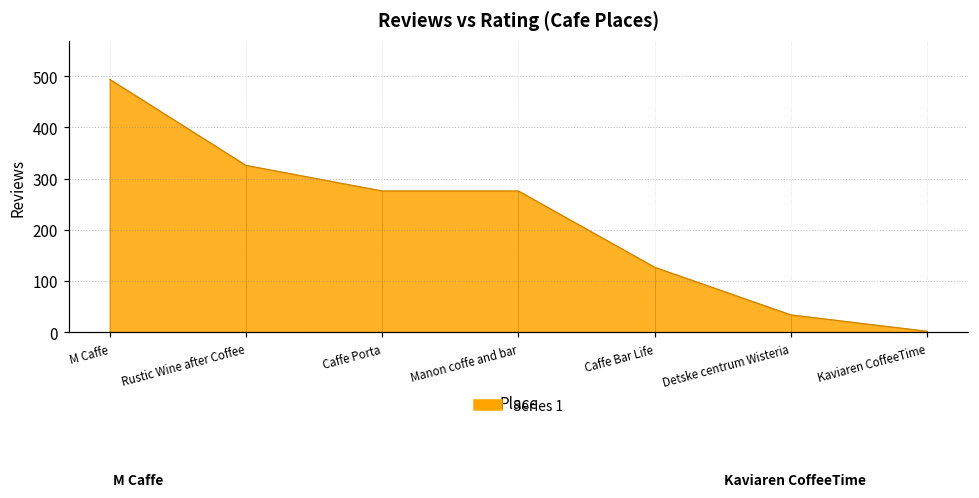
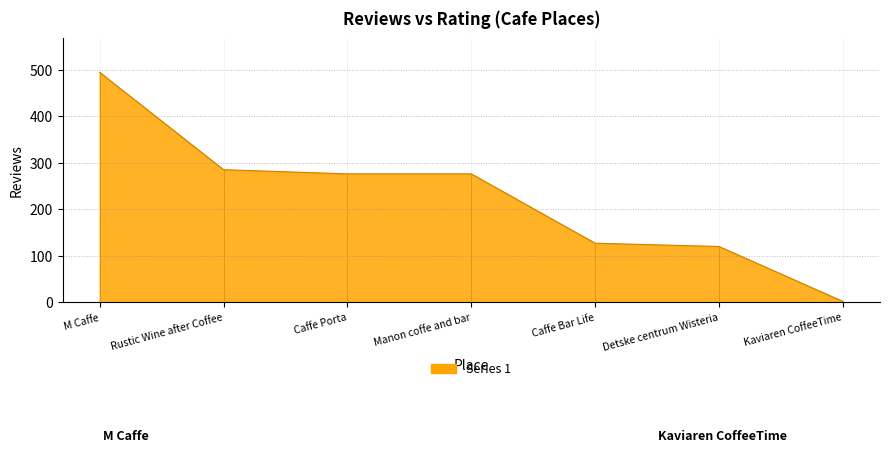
  {
    "Series 1": {
-     "Rustic Wine after Coffee": 330,
-     "Detske centrum Wisteria": 30
+     "Rustic Wine after Coffee": 290,
+     "Detske centrum Wisteria": 120
    }
  }
